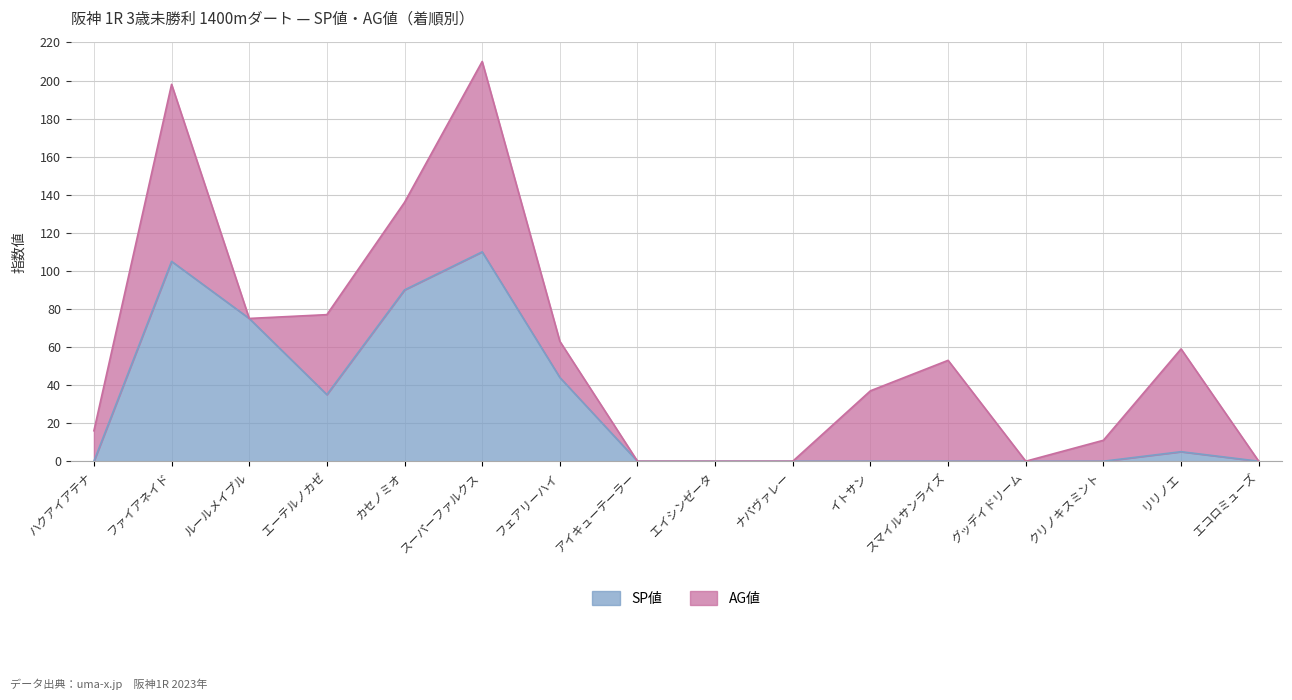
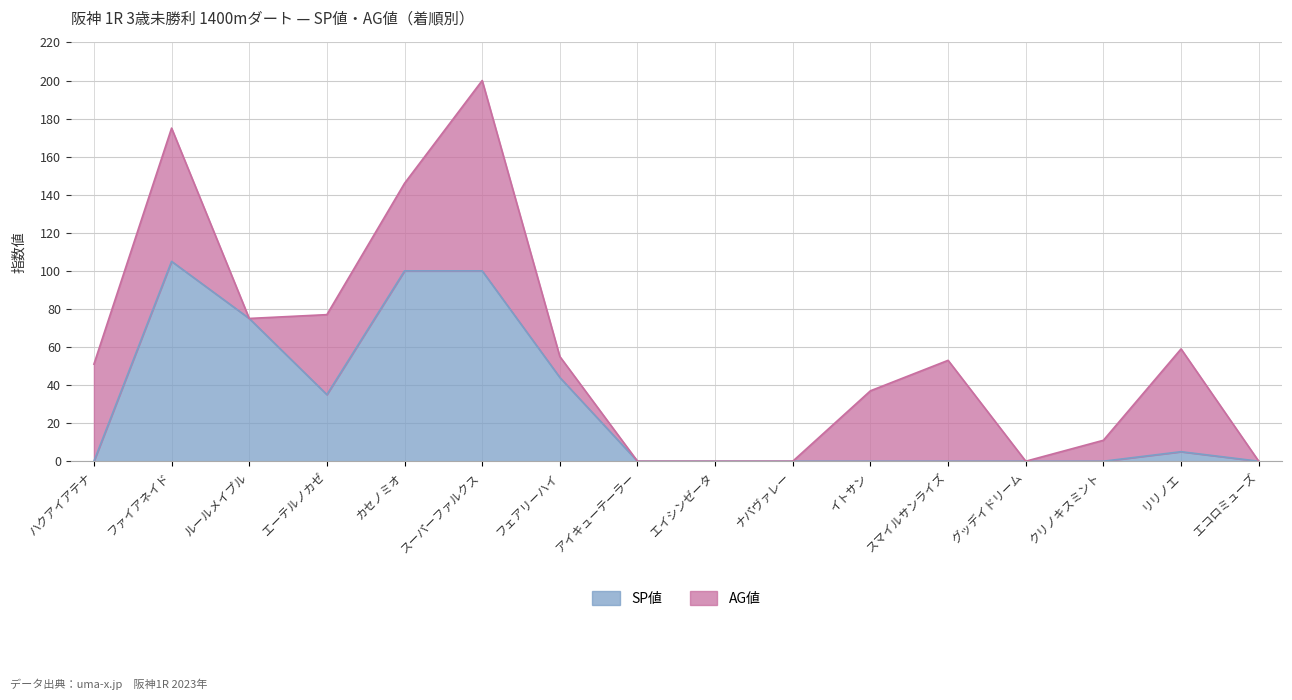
  {
    "SP値": {
      "ハクアイアテナ": 0,
      "ファイアネイド": 105,
      "エーテルノカゼ": 35,
-     "カセノミオ": 90,
-     "スーパーファルクス": 110,
+     "カセノミオ": 100,
+     "スーパーファルクス": 100,
      "フェアリーハイ": 44,
      "イトサン": 0,
      "スマイルサンライズ": 0,
      "クリノキスミント": 0,
      "リリノエ": 5
    },
    "AG値": {
-     "ハクアイアテナ": 16,
-     "ファイアネイド": 93,
+     "ハクアイアテナ": 51,
+     "ファイアネイド": 70,
      "エーテルノカゼ": 42,
      "カセノミオ": 46,
      "スーパーファルクス": 100,
-     "フェアリーハイ": 19,
+     "フェアリーハイ": 11,
      "イトサン": 37,
      "スマイルサンライズ": 53,
      "クリノキスミント": 11,
      "リリノエ": 54
    }
  }
